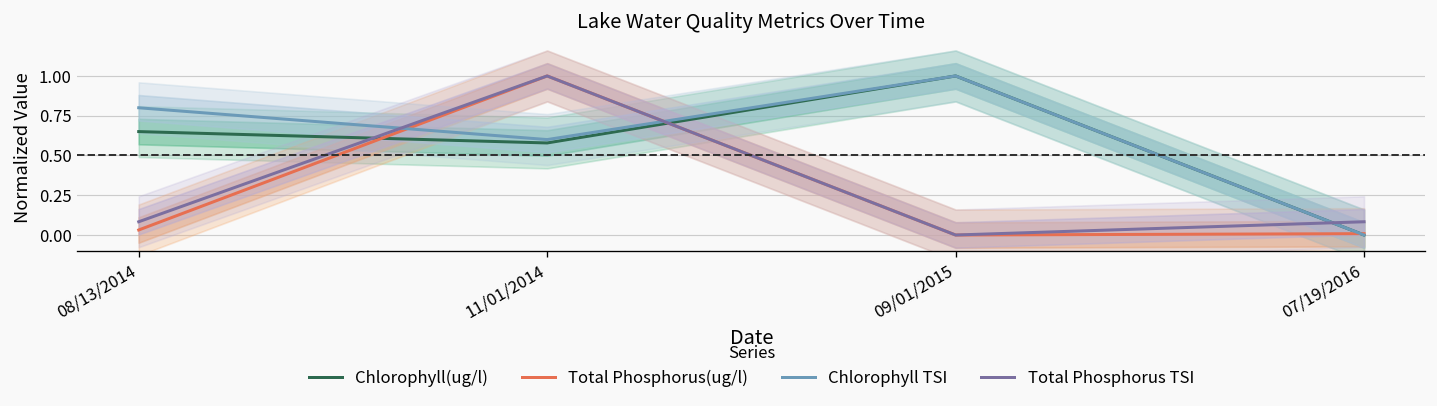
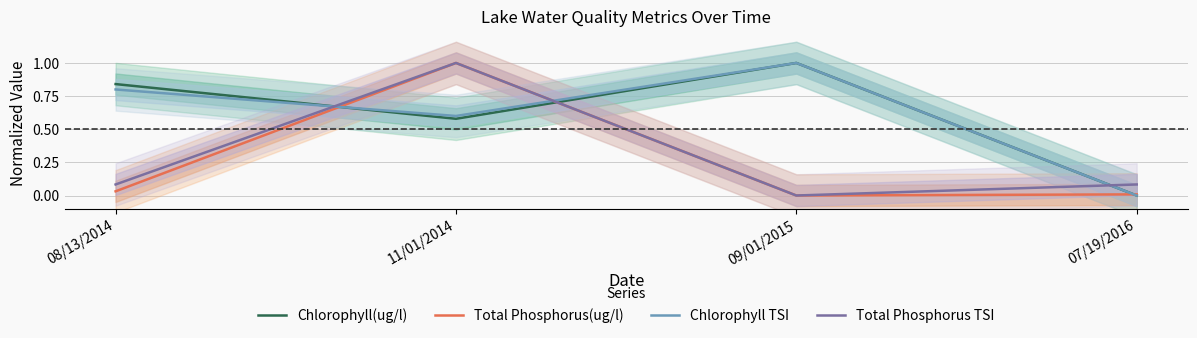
  {
    "Chlorophyll(ug/l)": {
-     "08/13/2014": 0.65,
+     "08/13/2014": 0.84,
      "11/01/2014": 0.58
    }
  }
